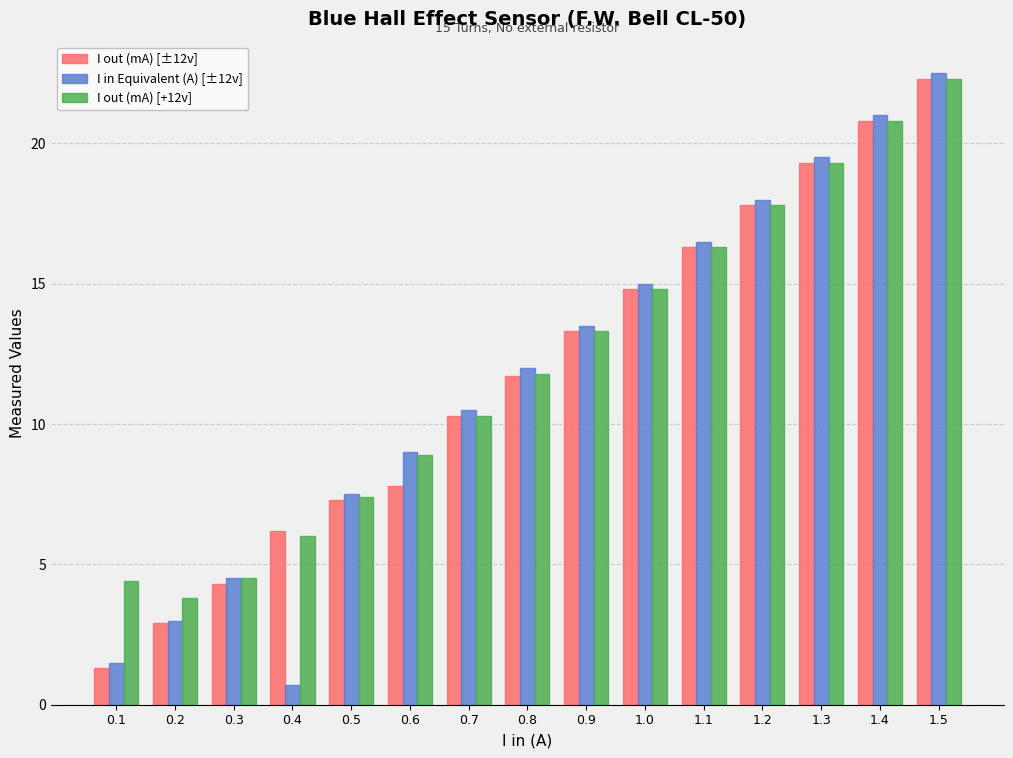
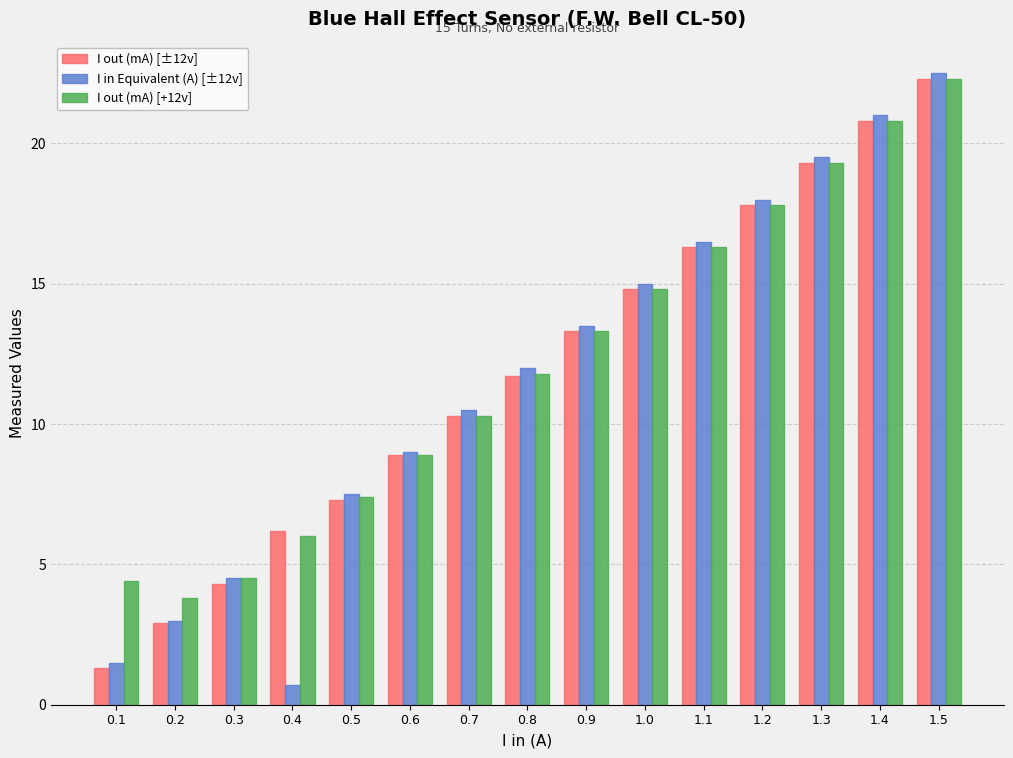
  {
    "I out (mA) [±12v]": {
      "0.1": 1.3,
      "0.2": 2.9,
      "0.3": 4.3,
      "0.4": 6.2,
      "0.5": 7.3,
-     "0.6": 7.8,
+     "0.6": 8.9,
      "0.7": 10.3,
      "0.8": 11.7,
      "0.9": 13.3,
      "1.0": 14.8,
      "1.1": 16.3,
      "1.2": 17.8,
      "1.3": 19.3,
      "1.4": 20.8,
      "1.5": 22.3
    },
    "I in Equivalent (A) [±12v]": {
      "0.1": 1.5,
      "0.2": 3.0,
      "0.3": 4.5,
      "0.4": 0.7,
      "0.5": 7.5,
      "0.6": 9.0,
      "0.7": 10.5,
      "0.8": 12.0,
      "0.9": 13.5,
      "1.0": 15.0,
      "1.1": 16.5,
      "1.2": 18.0,
      "1.3": 19.5,
      "1.4": 21.0,
      "1.5": 22.5
    },
    "I out (mA) [+12v]": {
      "0.1": 4.4,
      "0.2": 3.8,
      "0.3": 4.5,
      "0.4": 6.0,
      "0.5": 7.4,
      "0.6": 8.9,
      "0.7": 10.3,
      "0.8": 11.8,
      "0.9": 13.3,
      "1.0": 14.8,
      "1.1": 16.3,
      "1.2": 17.8,
      "1.3": 19.3,
      "1.4": 20.8,
      "1.5": 22.3
    }
  }
